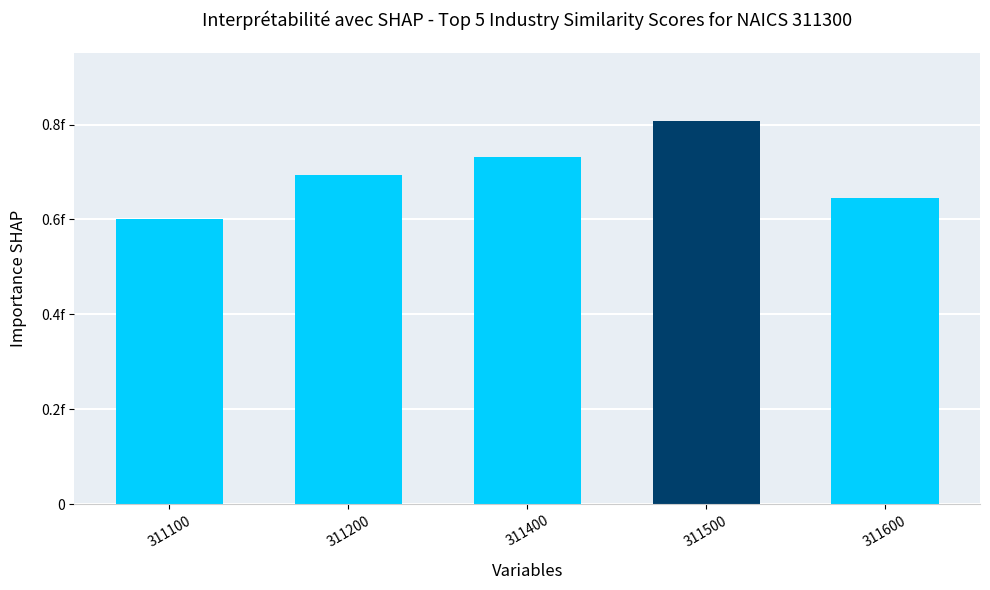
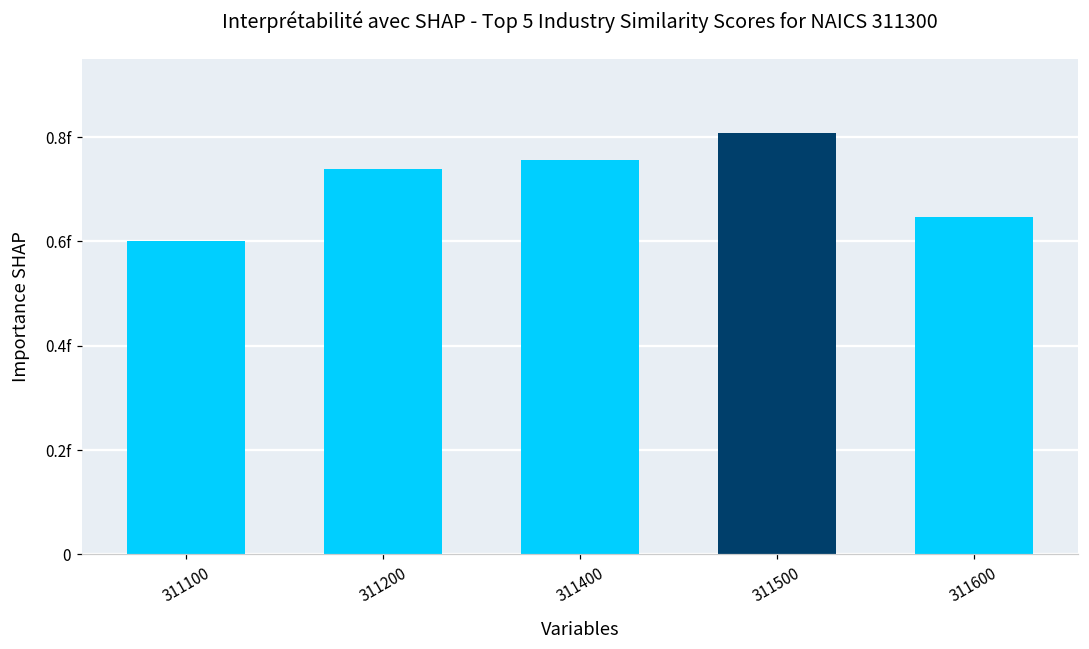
  {
    "311100": "0.60f",
-   "311200": "0.69f",
-   "311400": "0.73f",
+   "311200": "0.74f",
+   "311400": "0.76f",
    "311500": "0.81f",
    "311600": "0.65f"
  }
